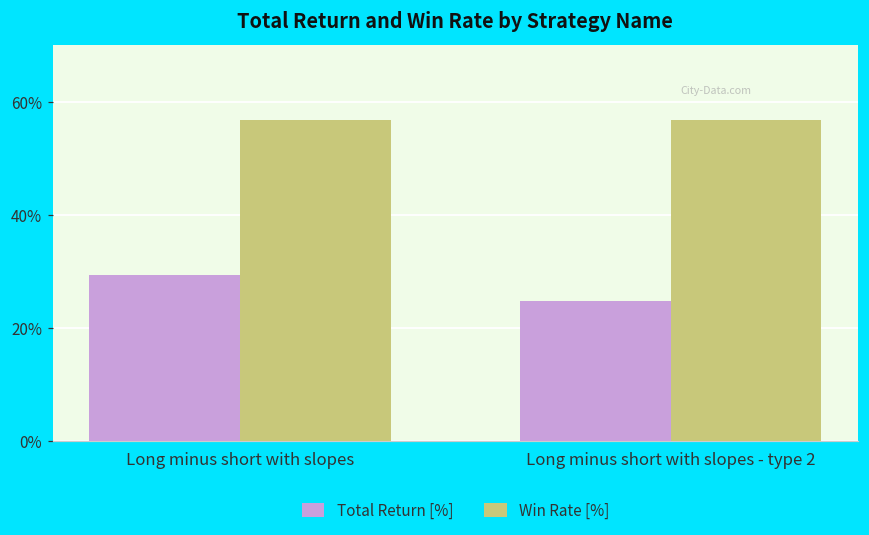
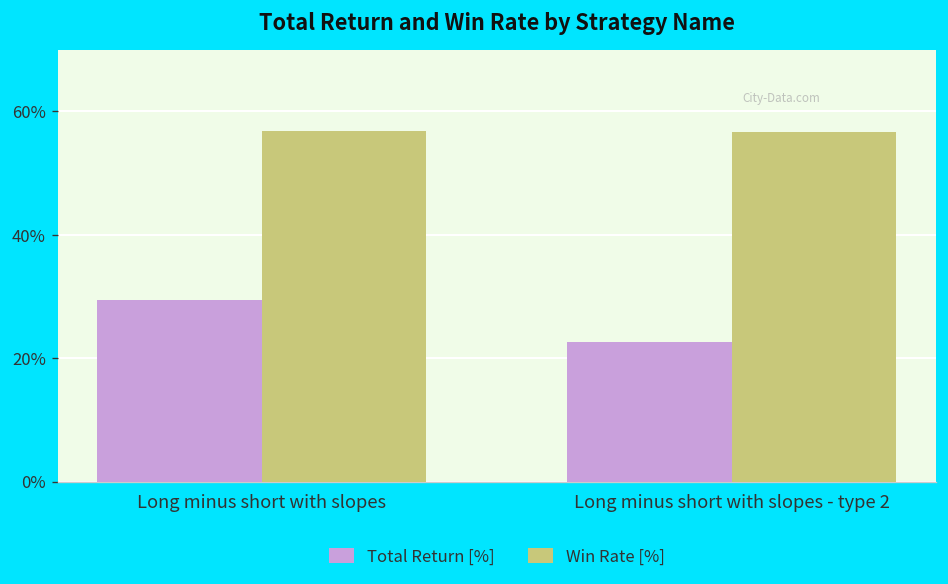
  {
    "Total Return [%]": {
      "Long minus short with slopes": "29%",
-     "Long minus short with slopes - type 2": "25%"
+     "Long minus short with slopes - type 2": "23%"
    },
    "Win Rate [%]": {
      "Long minus short with slopes": "57%",
      "Long minus short with slopes - type 2": "57%"
    }
  }
